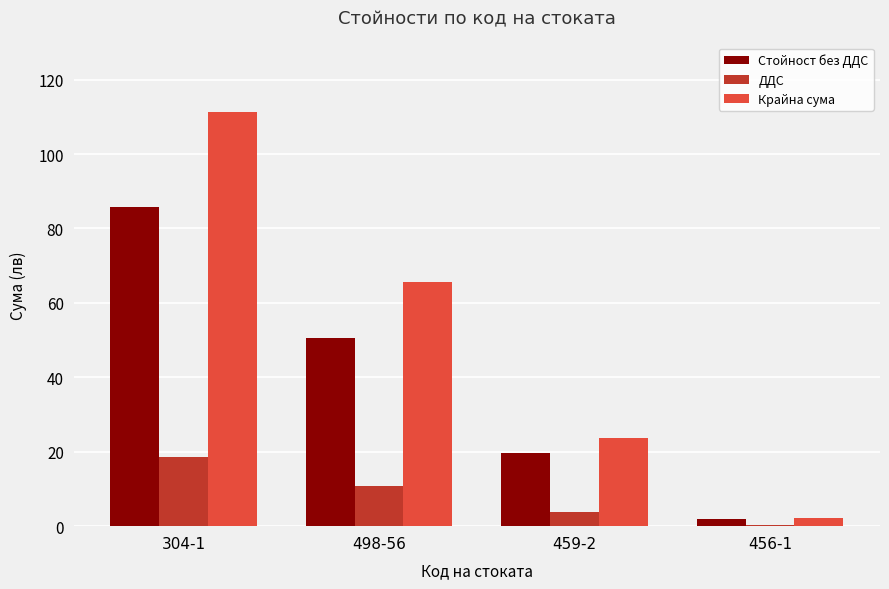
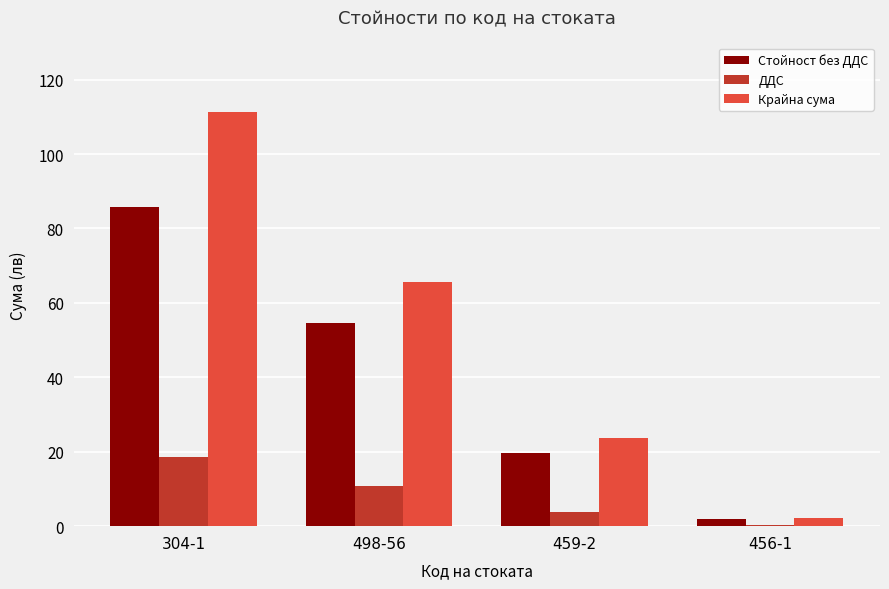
  {
    "Стойност без ДДС": {
      "304-1": 86,
-     "498-56": 51,
+     "498-56": 55,
      "459-2": 20,
      "456-1": 2
    }
  }
